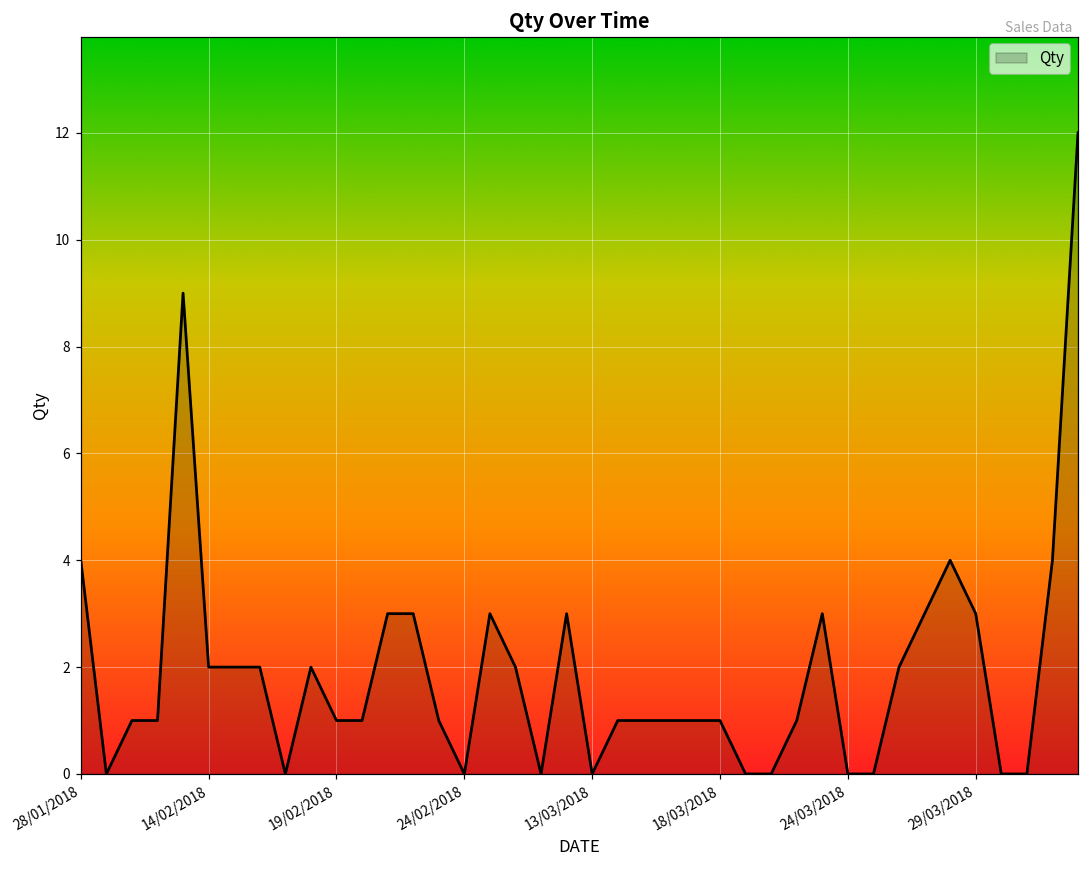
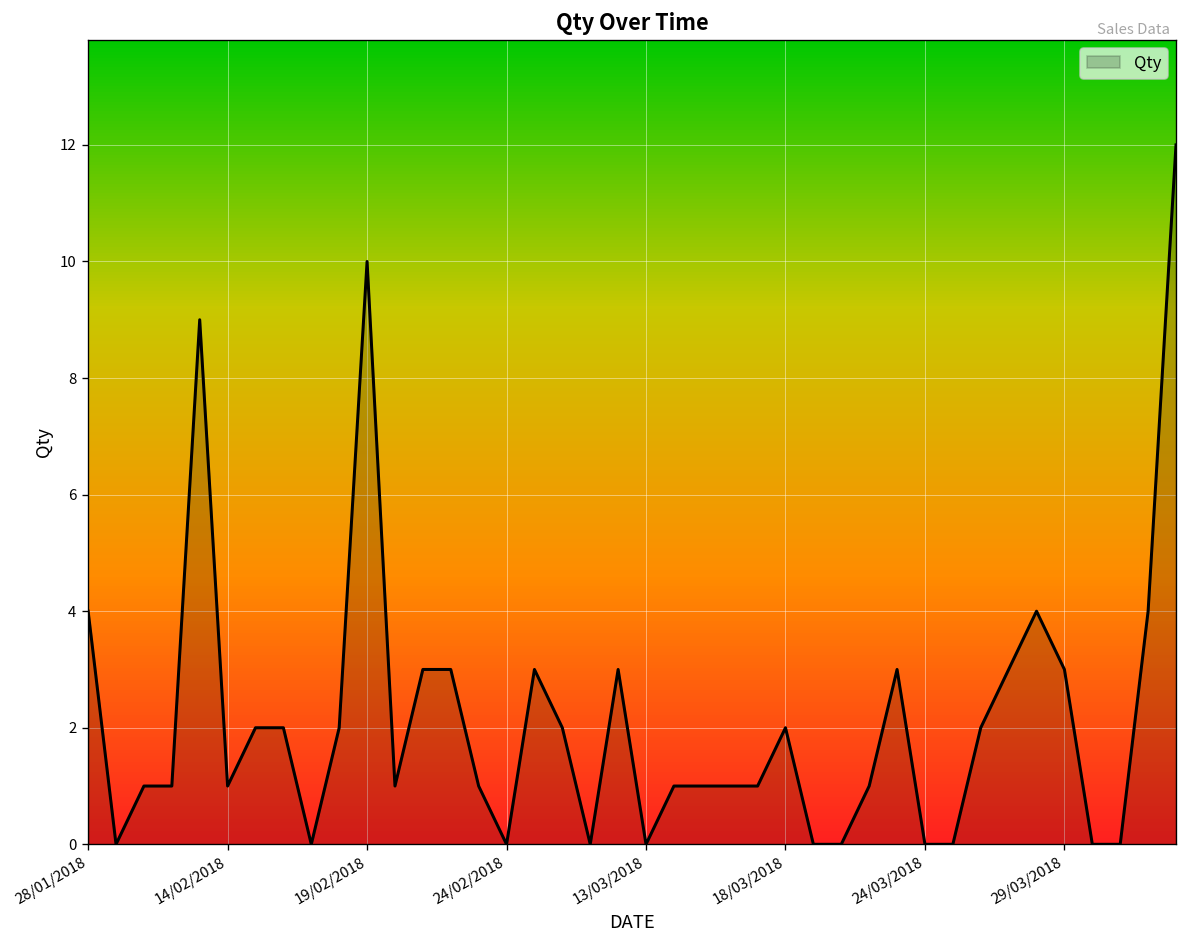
  {
    "28/01/2018": 4,
-   "14/02/2018": 2,
-   "19/02/2018": 1,
+   "14/02/2018": 1,
+   "19/02/2018": 10,
    "24/02/2018": 0,
    "13/03/2018": 0,
-   "18/03/2018": 1,
+   "18/03/2018": 2,
    "24/03/2018": 0,
    "29/03/2018": 3
  }
